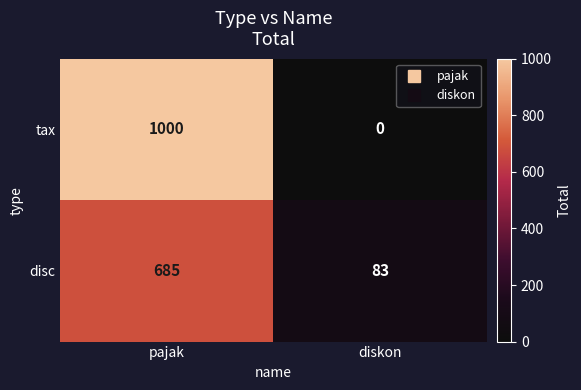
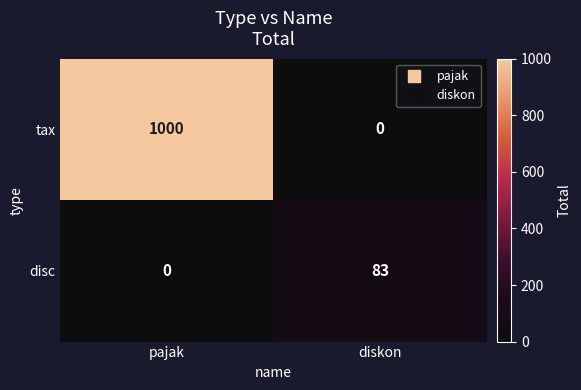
  {
    "tax": {
      "pajak": 1000,
      "diskon": 0
    },
    "disc": {
-     "pajak": 685,
+     "pajak": 0,
      "diskon": 83
    }
  }
